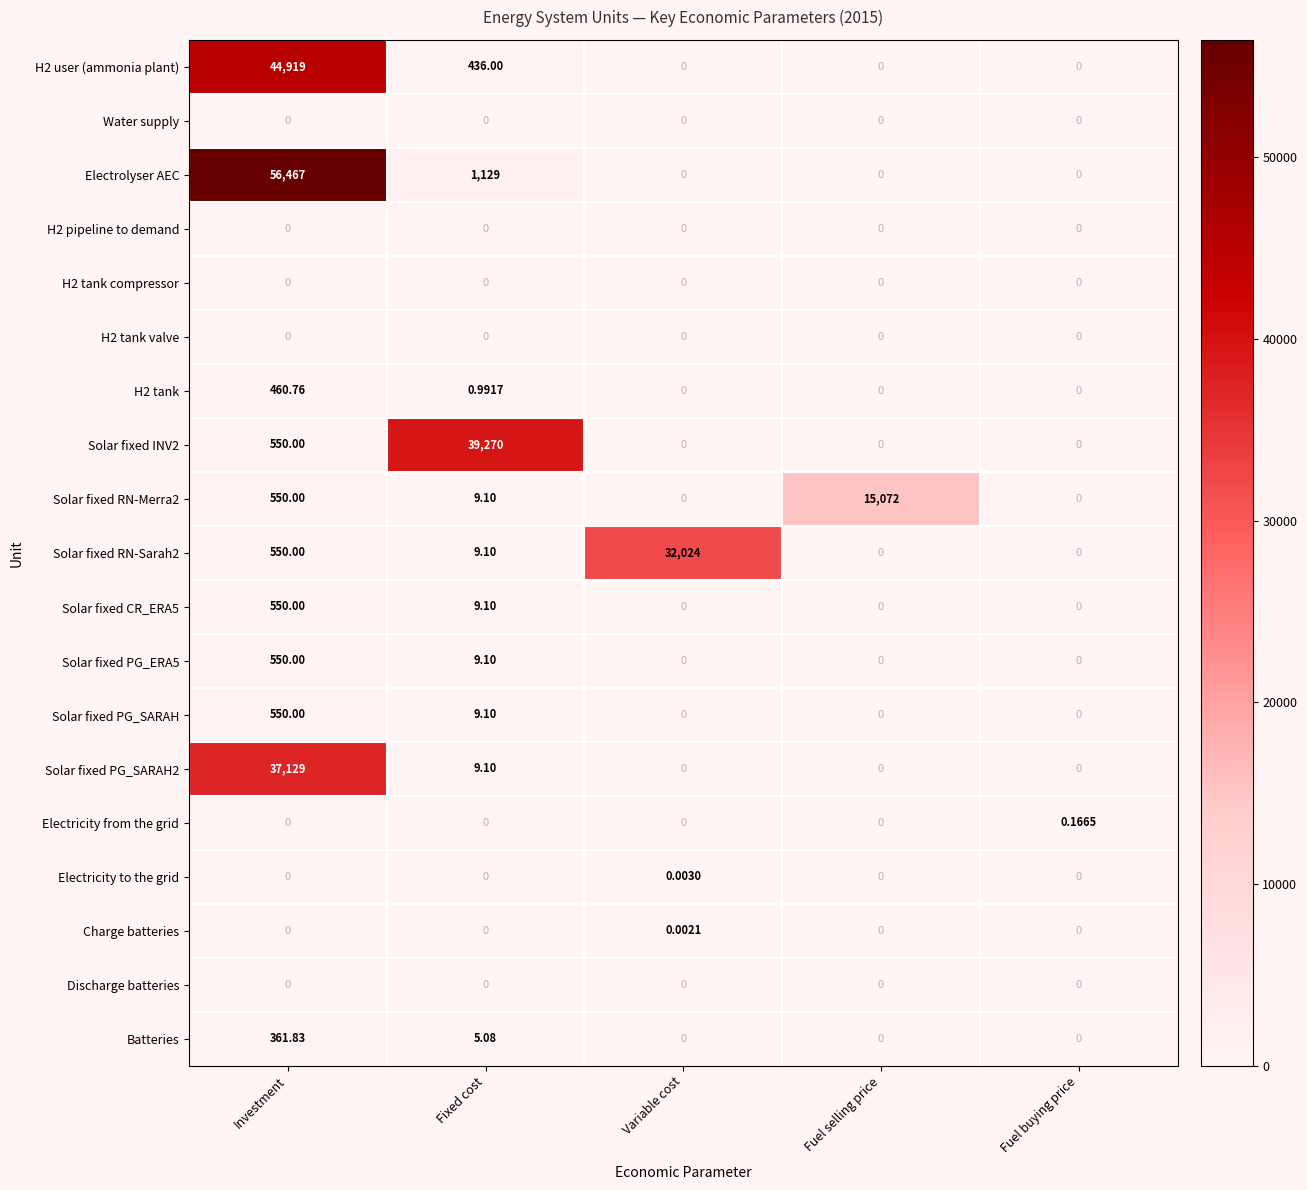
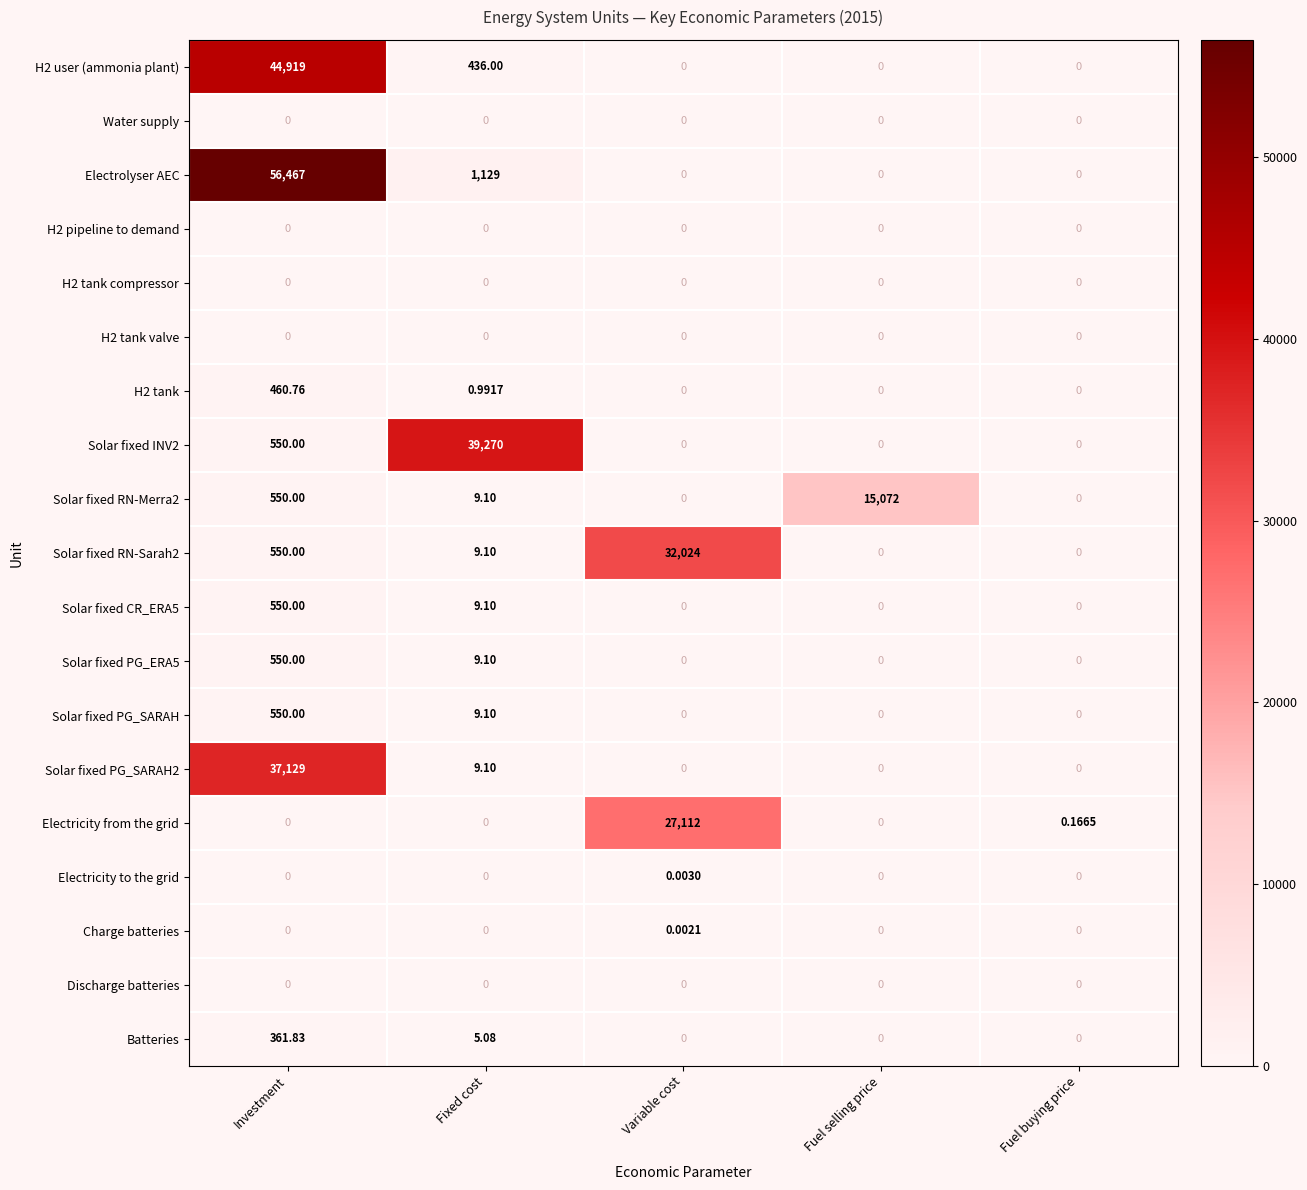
  {
    "H2 user (ammonia plant)": {
      "Investment": "44,919",
      "Fixed cost": "436.00",
      "Variable cost": "0",
      "Fuel selling price": "0",
      "Fuel buying price": "0"
    },
    "Water supply": {
      "Investment": "0",
      "Fixed cost": "0",
      "Variable cost": "0",
      "Fuel selling price": "0",
      "Fuel buying price": "0"
    },
    "Electrolyser AEC": {
      "Investment": "56,467",
      "Fixed cost": "1,129",
      "Variable cost": "0",
      "Fuel selling price": "0",
      "Fuel buying price": "0"
    },
    "H2 pipeline to demand": {
      "Investment": "0",
      "Fixed cost": "0",
      "Variable cost": "0",
      "Fuel selling price": "0",
      "Fuel buying price": "0"
    },
    "H2 tank compressor": {
      "Investment": "0",
      "Fixed cost": "0",
      "Variable cost": "0",
      "Fuel selling price": "0",
      "Fuel buying price": "0"
    },
    "H2 tank valve": {
      "Investment": "0",
      "Fixed cost": "0",
      "Variable cost": "0",
      "Fuel selling price": "0",
      "Fuel buying price": "0"
    },
    "H2 tank": {
      "Investment": "460.76",
      "Fixed cost": "0.9917",
      "Variable cost": "0",
      "Fuel selling price": "0",
      "Fuel buying price": "0"
    },
    "Solar fixed INV2": {
      "Investment": "550.00",
      "Fixed cost": "39,270",
      "Variable cost": "0",
      "Fuel selling price": "0",
      "Fuel buying price": "0"
    },
    "Solar fixed RN-Merra2": {
      "Investment": "550.00",
      "Fixed cost": "9.10",
      "Variable cost": "0",
      "Fuel selling price": "15,072",
      "Fuel buying price": "0"
    },
    "Solar fixed RN-Sarah2": {
      "Investment": "550.00",
      "Fixed cost": "9.10",
      "Variable cost": "32,024",
      "Fuel selling price": "0",
      "Fuel buying price": "0"
    },
    "Solar fixed CR_ERA5": {
      "Investment": "550.00",
      "Fixed cost": "9.10",
      "Variable cost": "0",
      "Fuel selling price": "0",
      "Fuel buying price": "0"
    },
    "Solar fixed PG_ERA5": {
      "Investment": "550.00",
      "Fixed cost": "9.10",
      "Variable cost": "0",
      "Fuel selling price": "0",
      "Fuel buying price": "0"
    },
    "Solar fixed PG_SARAH": {
      "Investment": "550.00",
      "Fixed cost": "9.10",
      "Variable cost": "0",
      "Fuel selling price": "0",
      "Fuel buying price": "0"
    },
    "Solar fixed PG_SARAH2": {
      "Investment": "37,129",
      "Fixed cost": "9.10",
      "Variable cost": "0",
      "Fuel selling price": "0",
      "Fuel buying price": "0"
    },
    "Electricity from the grid": {
      "Investment": "0",
      "Fixed cost": "0",
-     "Variable cost": "0",
+     "Variable cost": "27,112",
      "Fuel selling price": "0",
      "Fuel buying price": "0.1665"
    },
    "Electricity to the grid": {
      "Investment": "0",
      "Fixed cost": "0",
      "Variable cost": "0.0030",
      "Fuel selling price": "0",
      "Fuel buying price": "0"
    },
    "Charge batteries": {
      "Investment": "0",
      "Fixed cost": "0",
      "Variable cost": "0.0021",
      "Fuel selling price": "0",
      "Fuel buying price": "0"
    },
    "Discharge batteries": {
      "Investment": "0",
      "Fixed cost": "0",
      "Variable cost": "0",
      "Fuel selling price": "0",
      "Fuel buying price": "0"
    },
    "Batteries": {
      "Investment": "361.83",
      "Fixed cost": "5.08",
      "Variable cost": "0",
      "Fuel selling price": "0",
      "Fuel buying price": "0"
    }
  }
